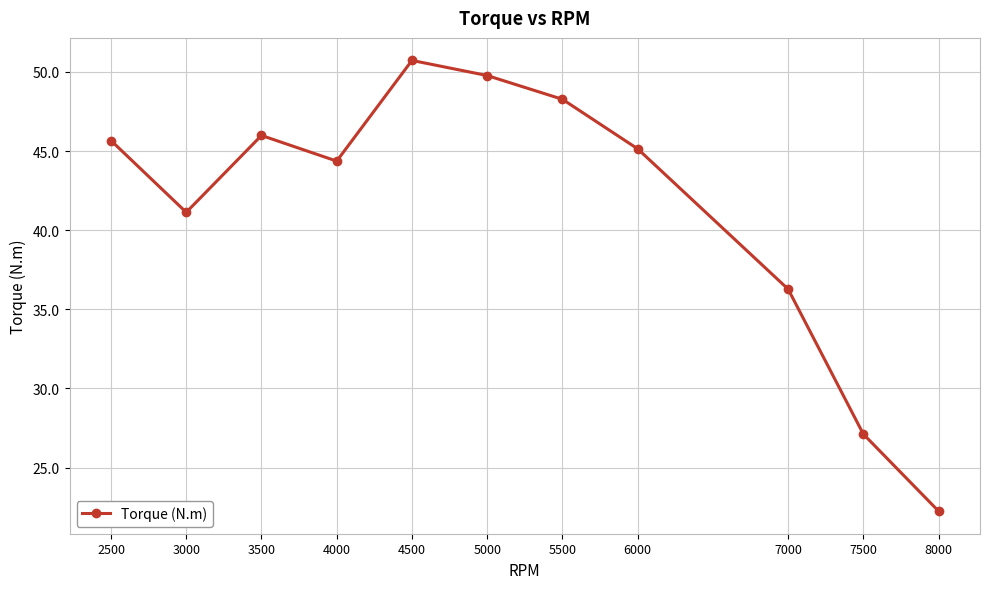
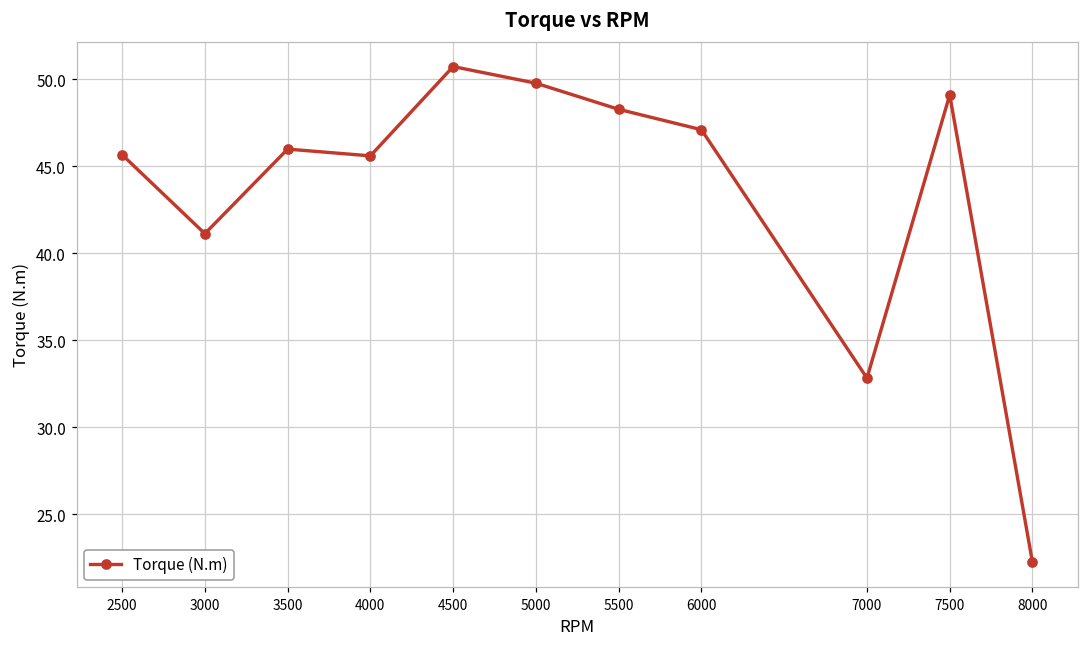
  {
    "2500": 45.7,
    "3000": 41.1,
    "3500": 46.0,
-   "4000": 44.4,
+   "4000": 45.6,
    "4500": 50.7,
    "5000": 49.8,
    "5500": 48.3,
-   "6000": 45.1,
-   "7000": 36.3,
-   "7500": 27.1,
+   "6000": 47.1,
+   "7000": 32.8,
+   "7500": 49.1,
    "8000": 22.2
  }
